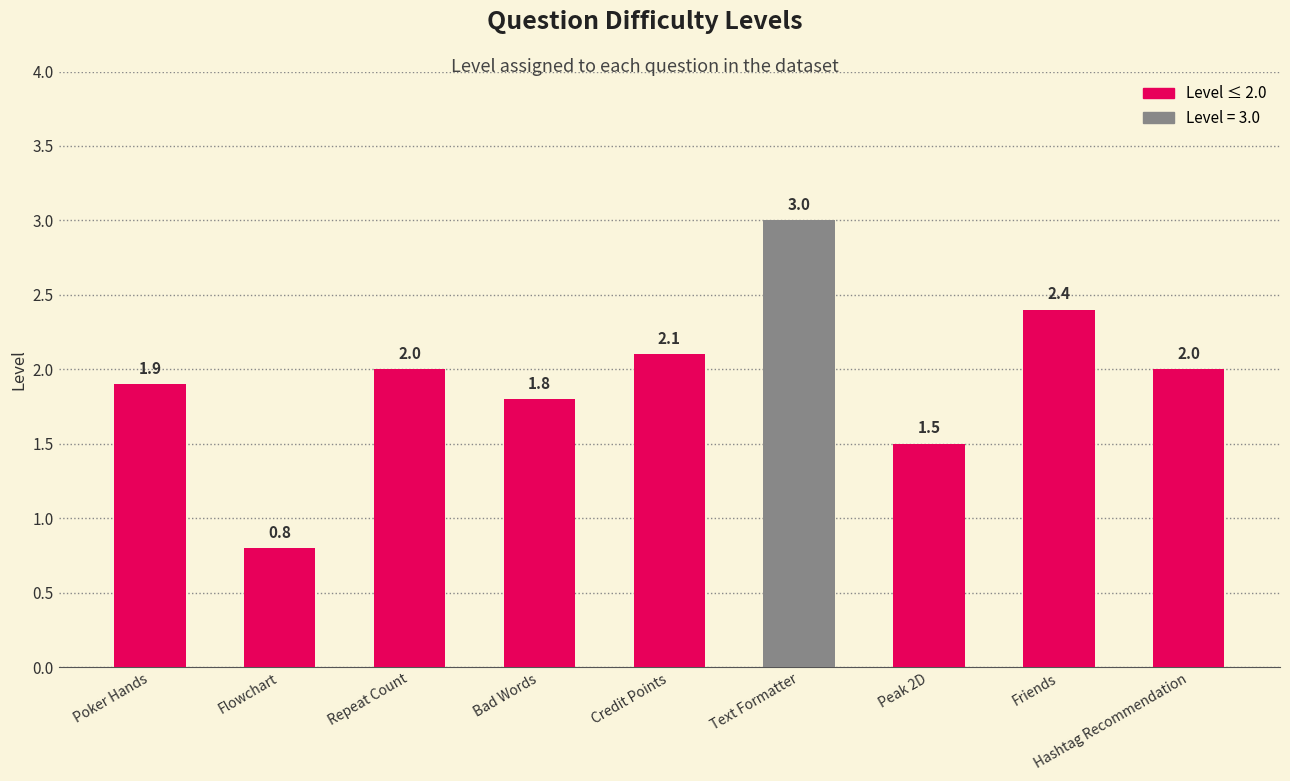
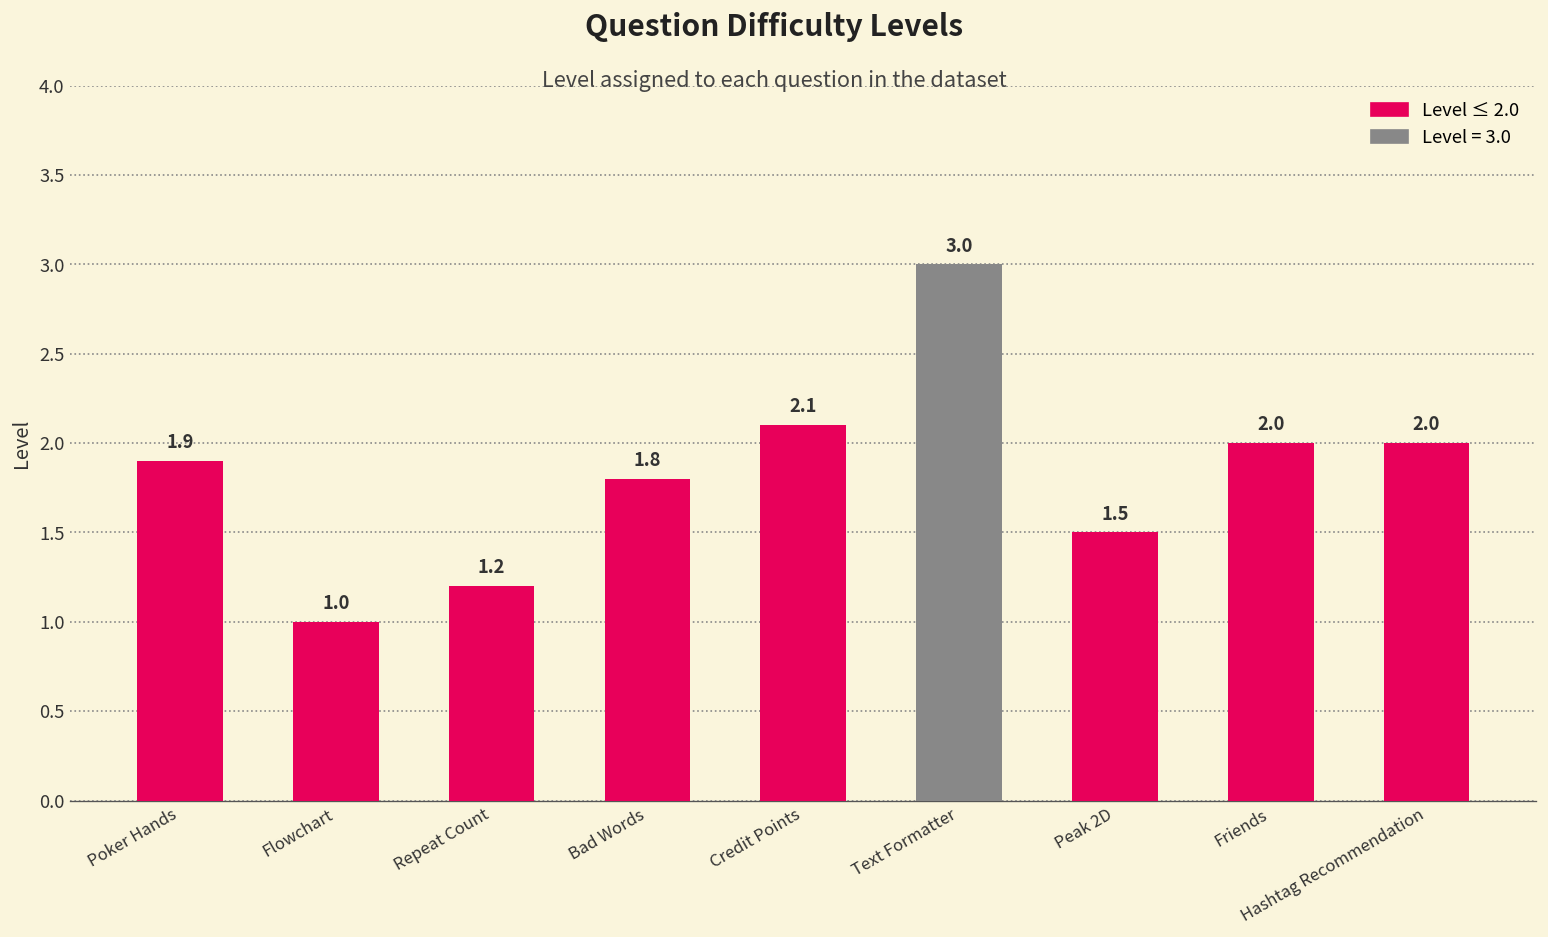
  {
    "Poker Hands": 1.9,
-   "Flowchart": 0.8,
-   "Repeat Count": 2.0,
+   "Flowchart": 1.0,
+   "Repeat Count": 1.2,
    "Bad Words": 1.8,
    "Credit Points": 2.1,
    "Text Formatter": 3.0,
    "Peak 2D": 1.5,
-   "Friends": 2.4,
+   "Friends": 2.0,
    "Hashtag Recommendation": 2.0
  }
